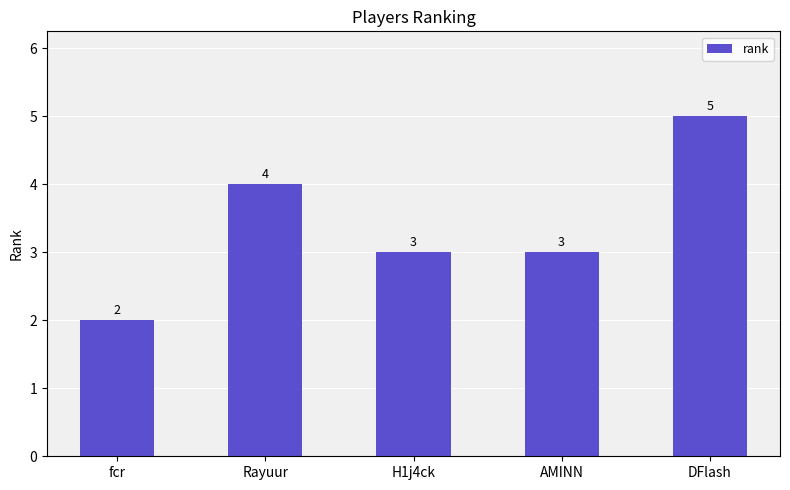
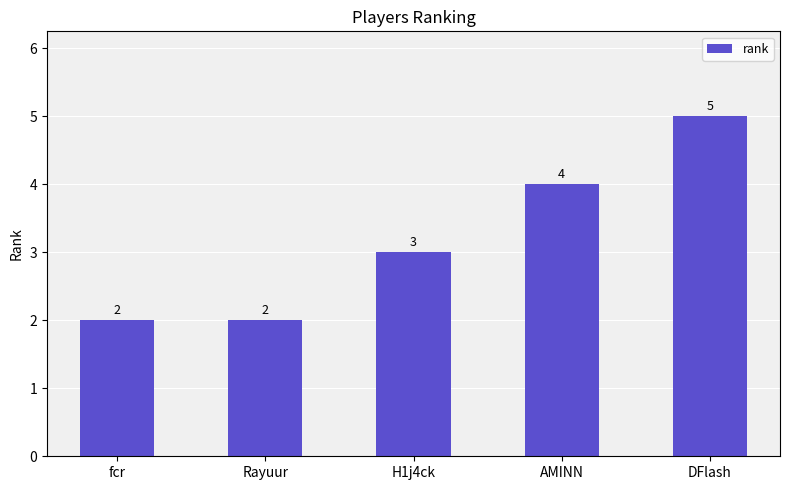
  {
    "fcr": 2,
-   "Rayuur": 4,
+   "Rayuur": 2,
    "H1j4ck": 3,
-   "AMINN": 3,
+   "AMINN": 4,
    "DFlash": 5
  }
